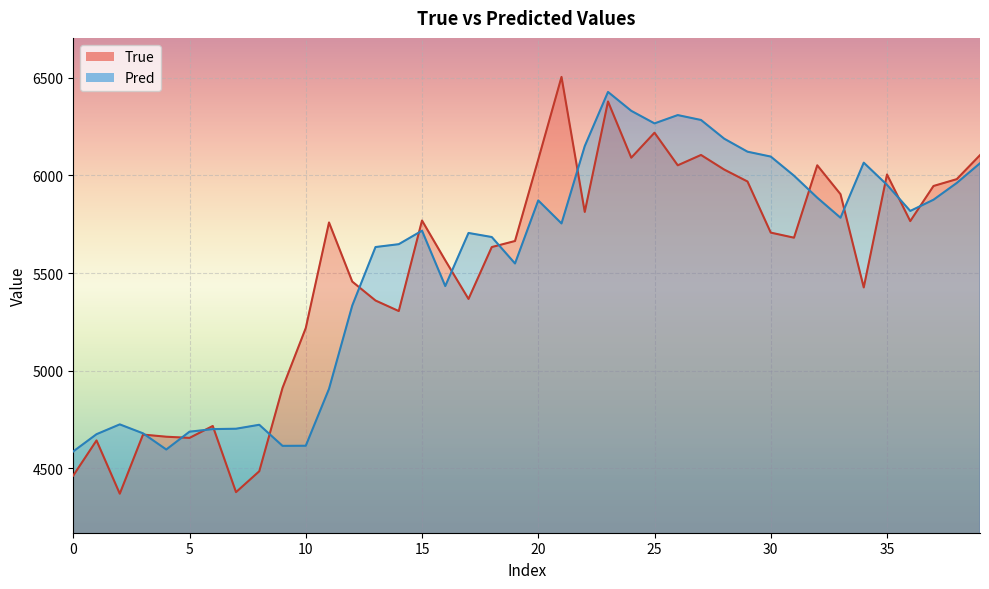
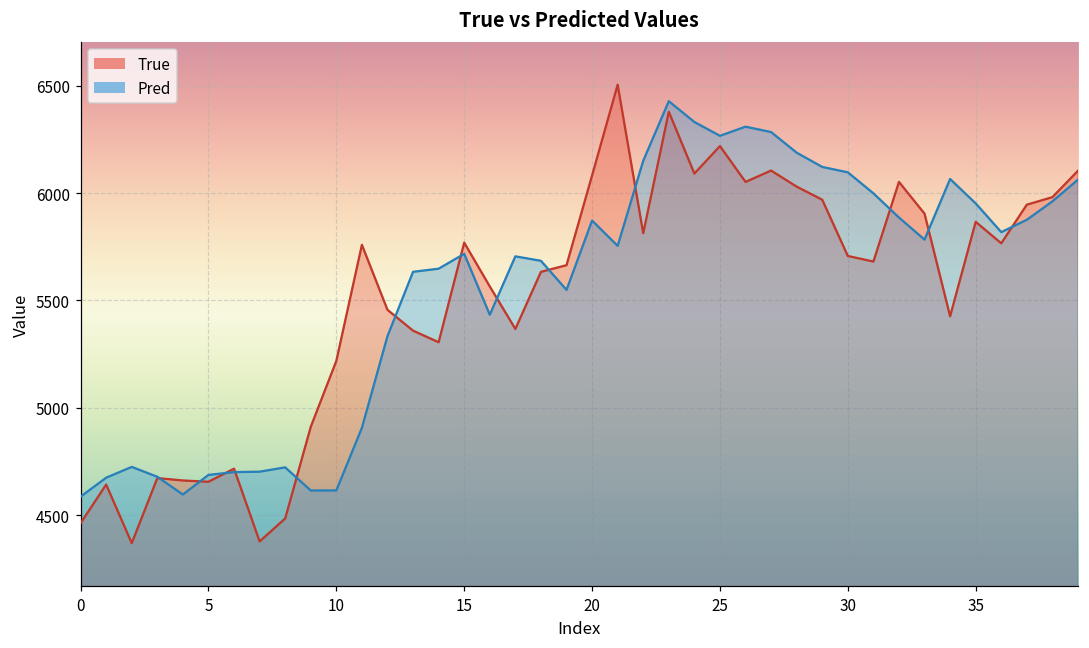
  {
    "True": {
      "0": 4460,
      "5": 4660,
      "10": 5220,
      "15": 5770,
      "20": 6080,
      "25": 6220,
      "30": 5710,
-     "35": 6010
+     "35": 5870
    },
    "Pred": {
      "0": 4590,
      "5": 4690,
      "10": 4610,
      "15": 5720,
      "20": 5870,
      "25": 6270,
      "30": 6100,
      "35": 5950
    }
  }
